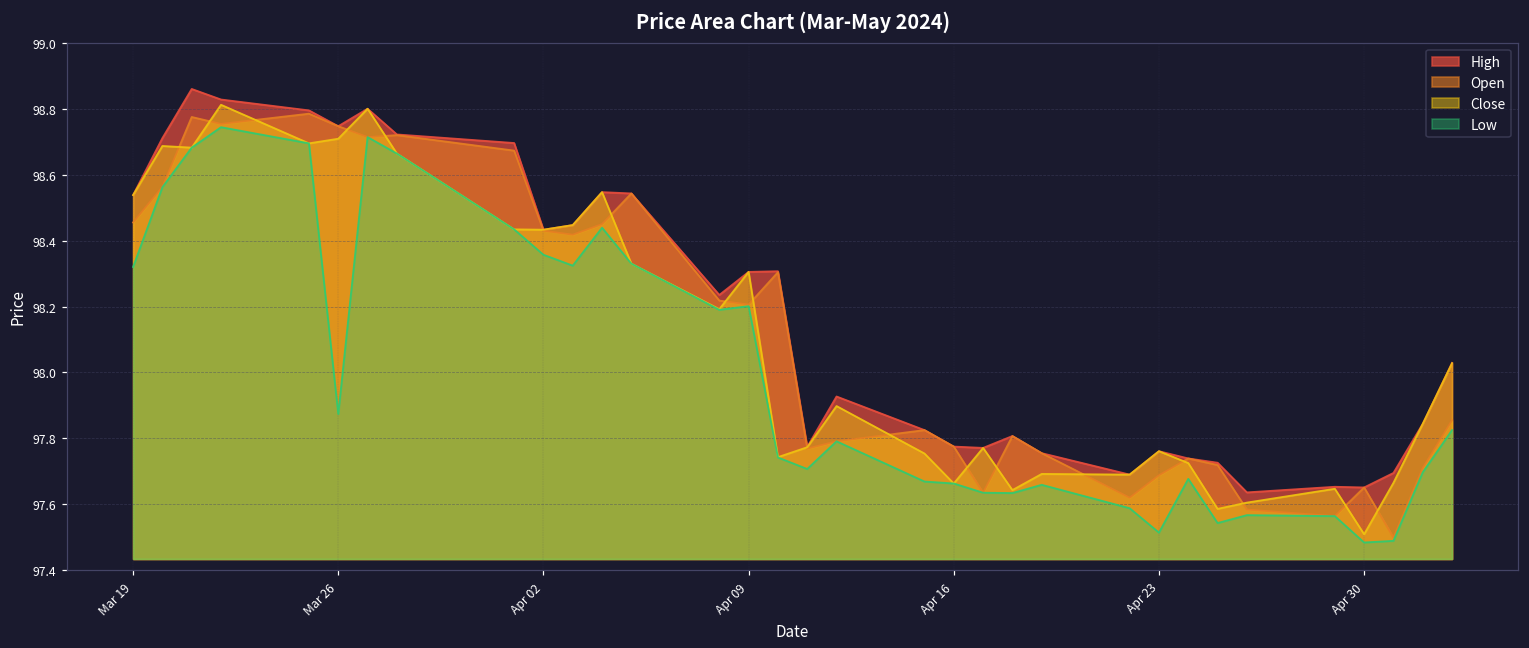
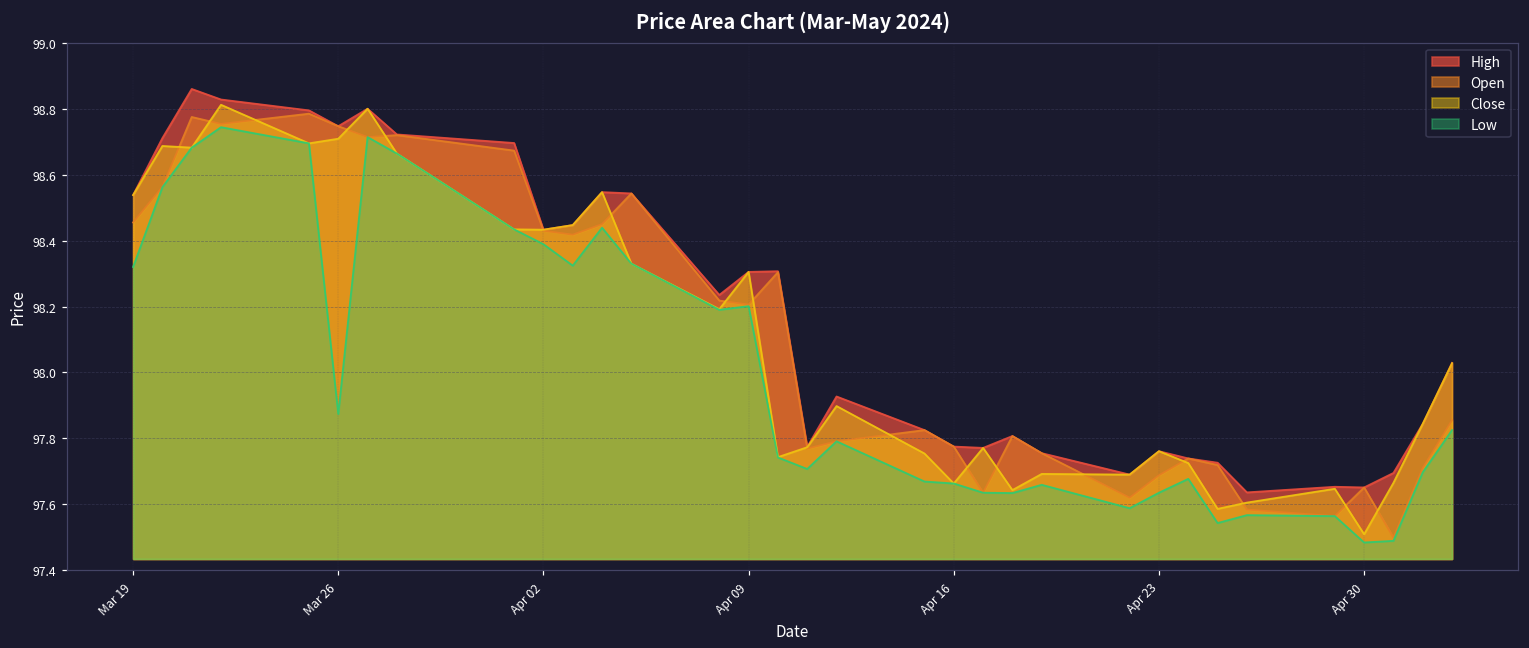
  {
    "Low": {
      "Mar 19": 98.32,
      "Mar 26": 97.87,
-     "Apr 02": 98.36,
-     "Apr 23": 97.51,
+     "Apr 02": 98.39,
+     "Apr 23": 97.64,
      "Apr 30": 97.48
    }
  }
